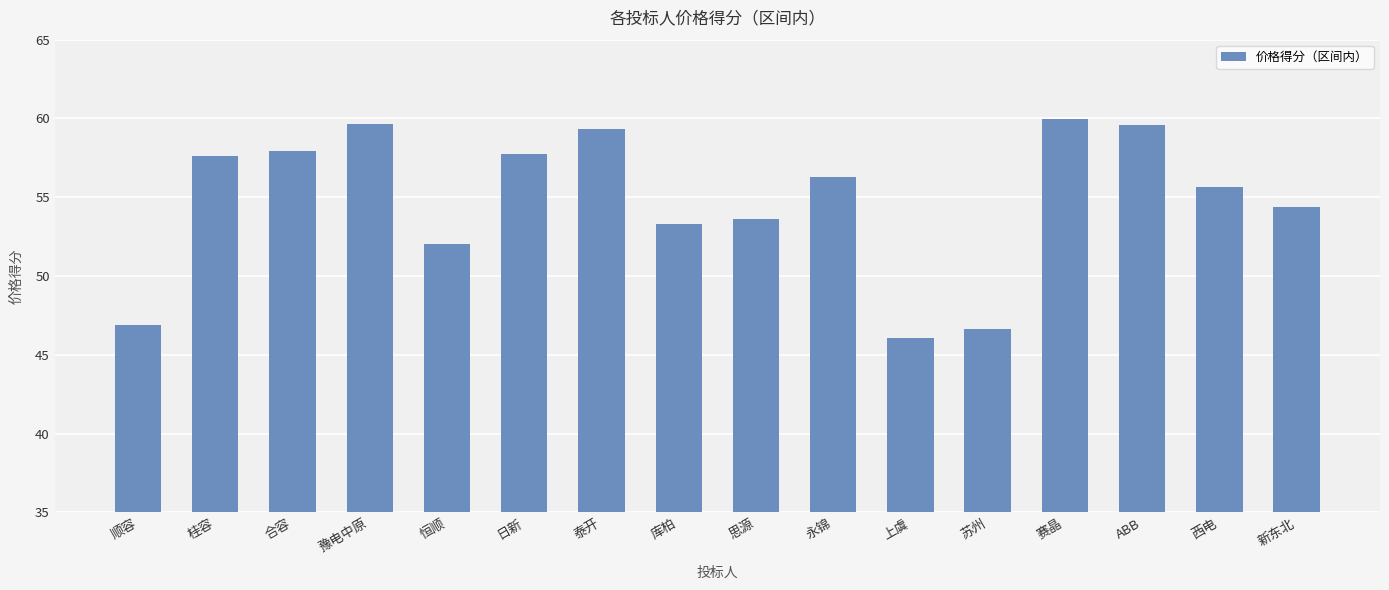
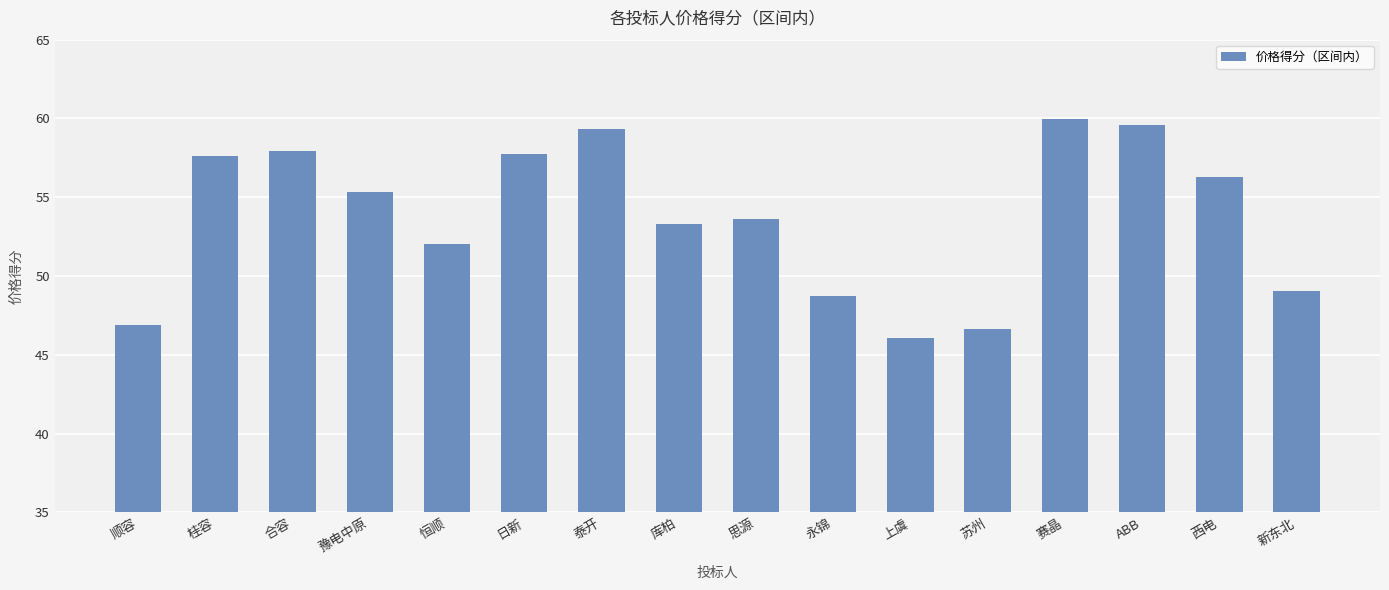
  {
    "顺容": 46.9,
    "桂容": 57.6,
    "合容": 58.0,
-   "豫电中原": 59.7,
+   "豫电中原": 55.4,
    "恒顺": 52.0,
    "日新": 57.8,
    "泰开": 59.3,
    "库柏": 53.3,
    "思源": 53.6,
-   "永锦": 56.3,
+   "永锦": 48.7,
    "上虞": 46.0,
    "苏州": 46.6,
    "赛晶": 60.0,
    "ABB": 59.6,
-   "西电": 55.6,
-   "新东北": 54.4
+   "西电": 56.3,
+   "新东北": 49.1
  }
